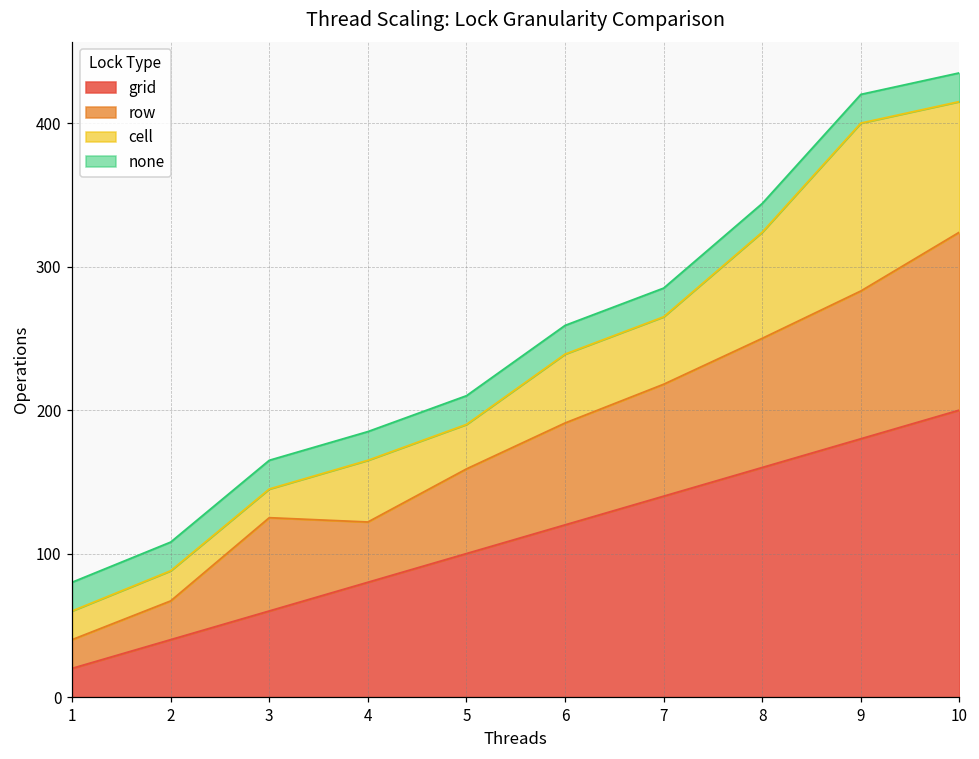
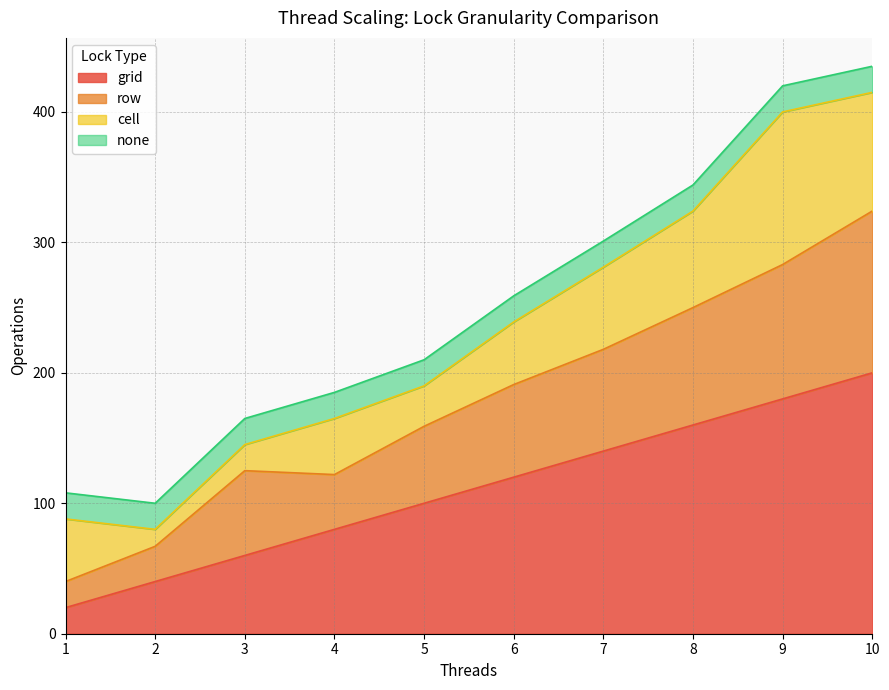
  {
    "cell": {
-     "1": 20,
-     "2": 21,
+     "1": 48,
+     "2": 13,
      "3": 20,
      "4": 43,
      "5": 31,
      "6": 48,
-     "7": 47,
+     "7": 63,
      "8": 74,
      "9": 117,
      "10": 91
    },
    "none": {
      "1": 20,
      "2": 20,
      "3": 20,
      "4": 20,
      "5": 20,
      "6": 20,
      "7": 20,
      "8": 20,
      "9": 20,
      "10": 20
    }
  }
